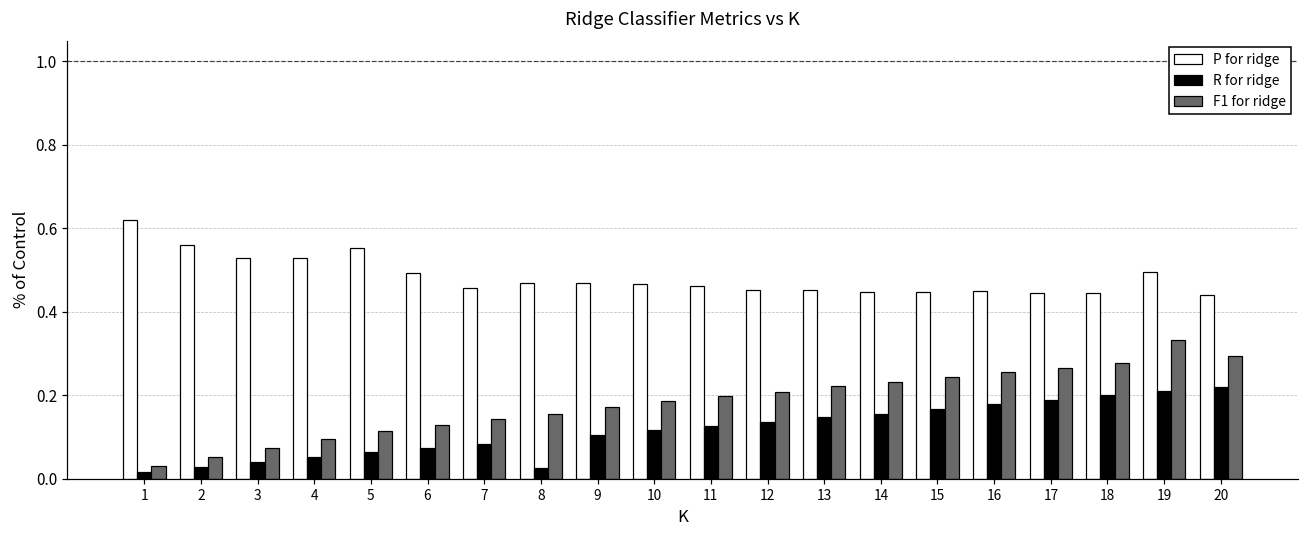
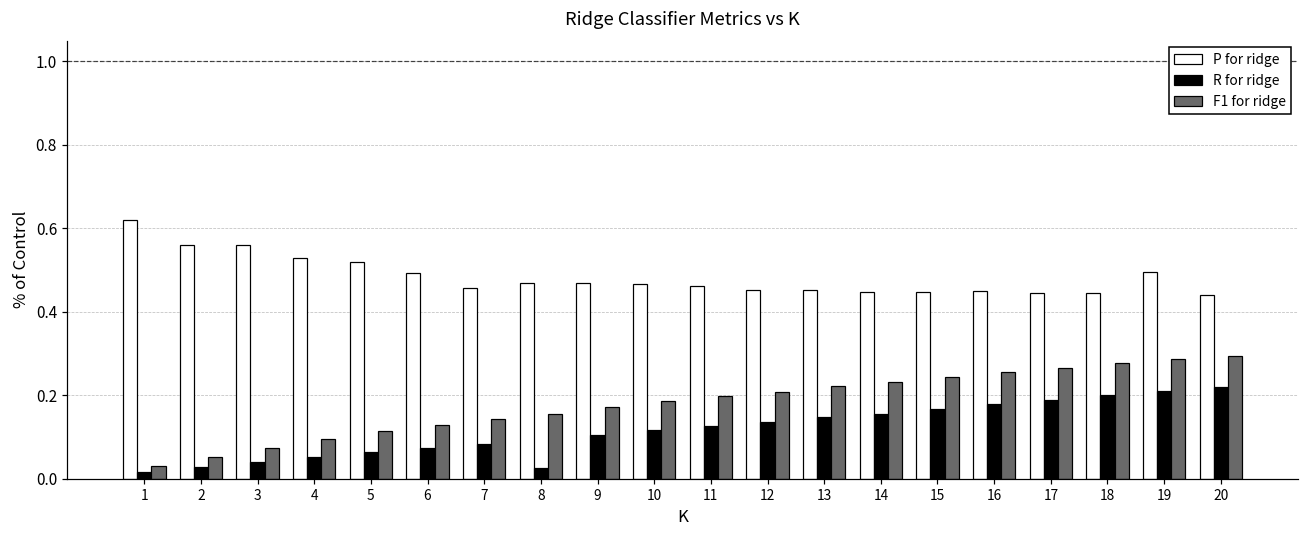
  {
    "P for ridge": {
      "1": 0.62,
      "2": 0.56,
-     "3": 0.53,
+     "3": 0.56,
      "4": 0.53,
-     "5": 0.55,
+     "5": 0.52,
      "6": 0.49,
      "7": 0.46,
      "8": 0.47,
      "9": 0.47,
      "10": 0.47,
      "11": 0.46,
      "12": 0.45,
      "13": 0.45,
      "14": 0.45,
      "15": 0.45,
      "16": 0.45,
      "17": 0.45,
      "18": 0.45,
      "19": 0.50,
      "20": 0.44
    },
    "R for ridge": {
      "1": 0.02,
      "2": 0.03,
      "3": 0.04,
      "4": 0.05,
      "5": 0.06,
      "6": 0.07,
      "7": 0.08,
      "8": 0.03,
      "9": 0.11,
      "10": 0.12,
      "11": 0.13,
      "12": 0.14,
      "13": 0.15,
      "14": 0.16,
      "15": 0.17,
      "16": 0.18,
      "17": 0.19,
      "18": 0.20,
      "19": 0.21,
      "20": 0.22
    },
    "F1 for ridge": {
      "1": 0.03,
      "2": 0.05,
      "3": 0.07,
      "4": 0.10,
      "5": 0.12,
      "6": 0.13,
      "7": 0.14,
      "8": 0.16,
      "9": 0.17,
      "10": 0.19,
      "11": 0.20,
      "12": 0.21,
      "13": 0.22,
      "14": 0.23,
      "15": 0.24,
      "16": 0.26,
      "17": 0.27,
      "18": 0.28,
-     "19": 0.33,
+     "19": 0.29,
      "20": 0.29
    }
  }
